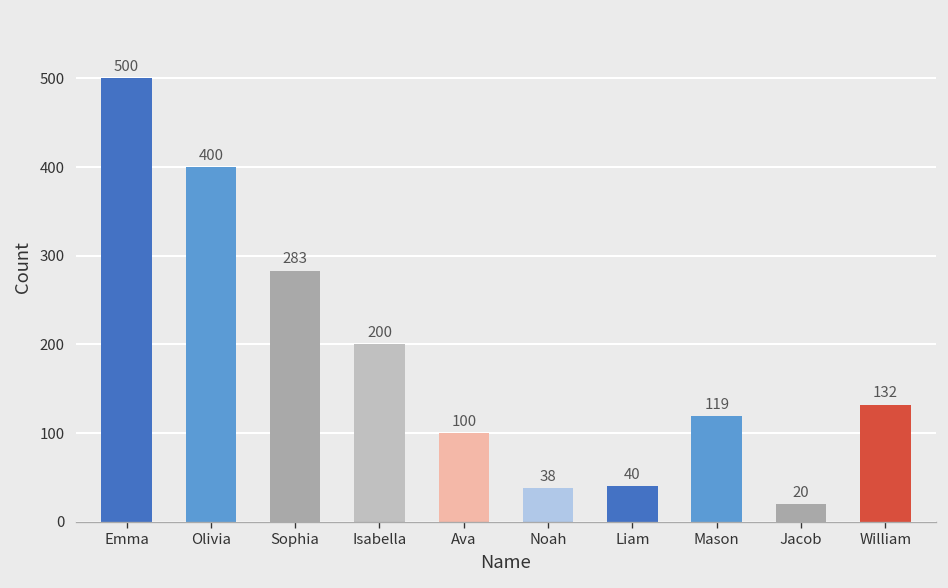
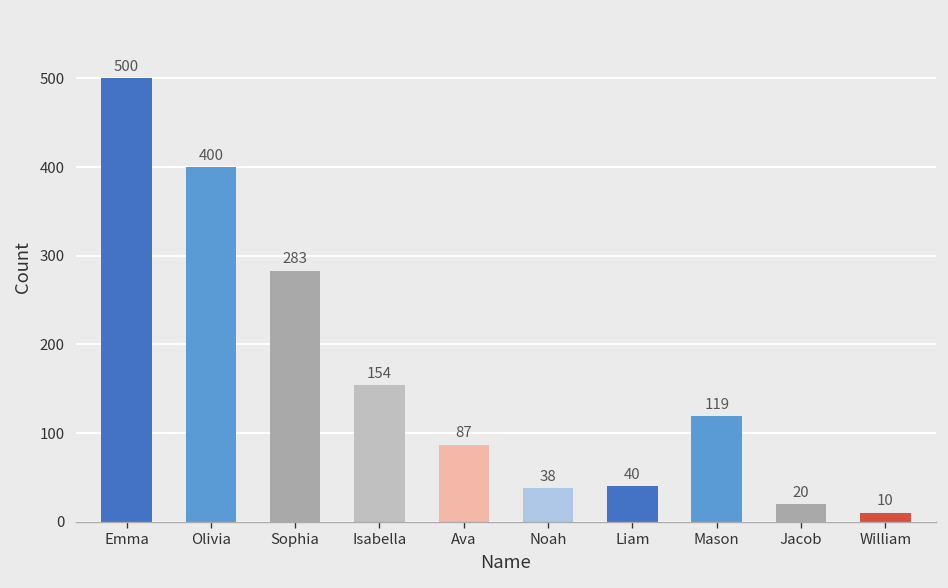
  {
    "Emma": 500,
    "Olivia": 400,
    "Sophia": 283,
-   "Isabella": 200,
-   "Ava": 100,
+   "Isabella": 154,
+   "Ava": 87,
    "Noah": 38,
    "Liam": 40,
    "Mason": 119,
    "Jacob": 20,
-   "William": 132
+   "William": 10
  }
